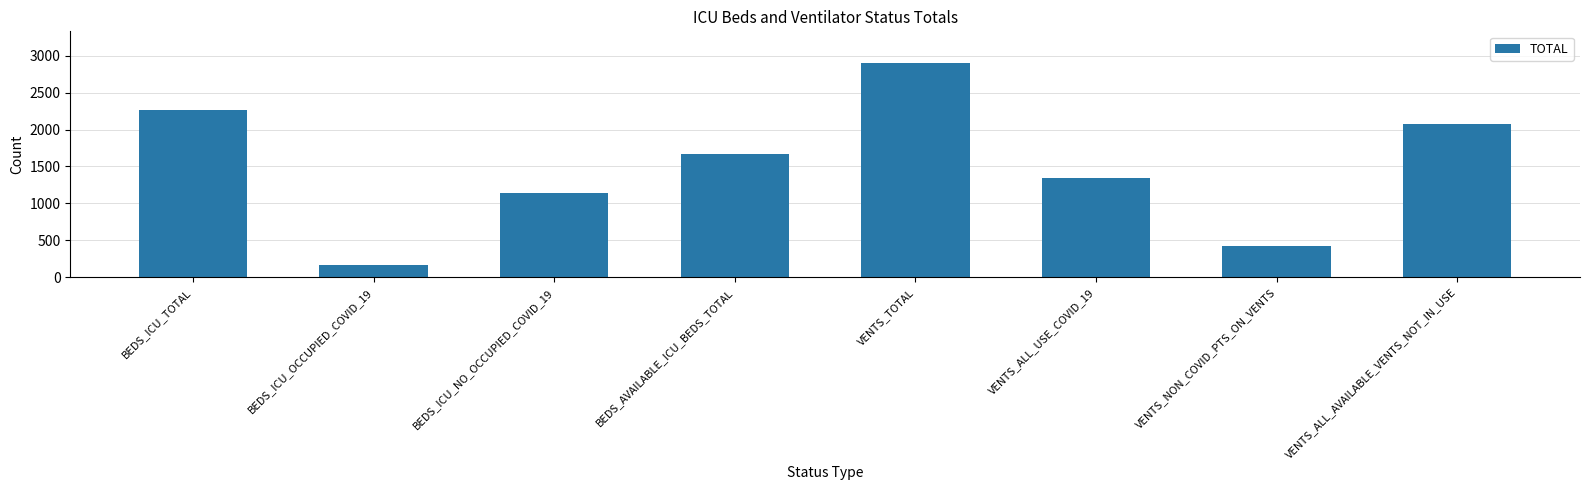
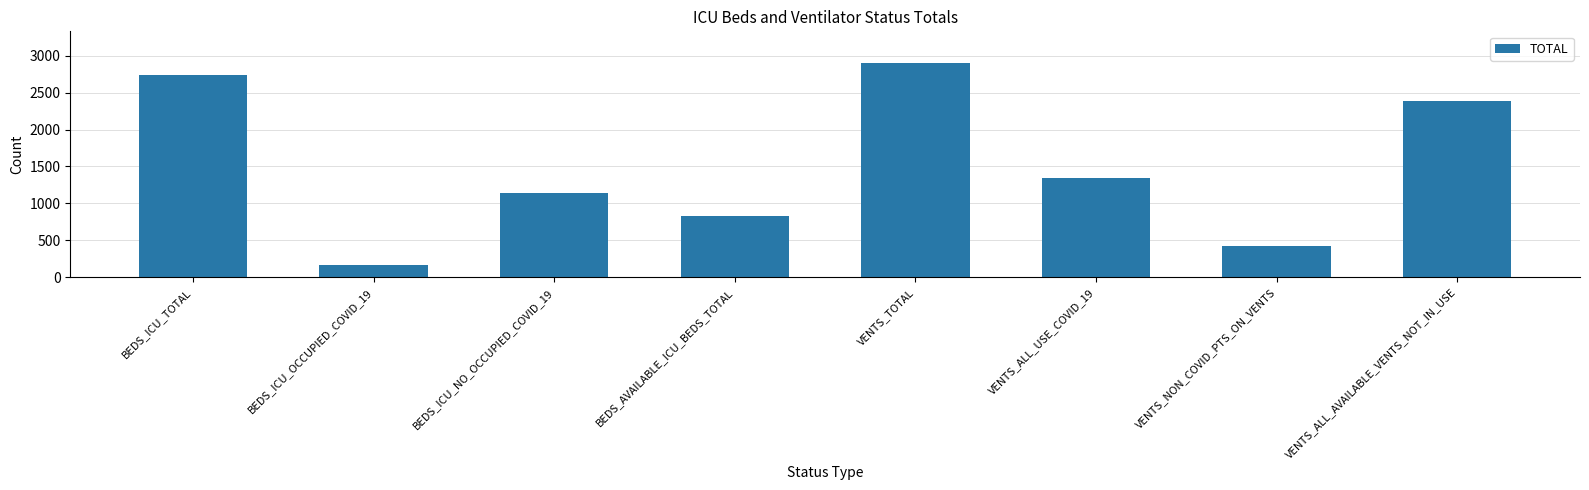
  {
-   "BEDS_ICU_TOTAL": 2300,
+   "BEDS_ICU_TOTAL": 2700,
    "BEDS_ICU_OCCUPIED_COVID_19": 200,
    "BEDS_ICU_NO_OCCUPIED_COVID_19": 1100,
-   "BEDS_AVAILABLE_ICU_BEDS_TOTAL": 1700,
+   "BEDS_AVAILABLE_ICU_BEDS_TOTAL": 800,
    "VENTS_TOTAL": 2900,
    "VENTS_ALL_USE_COVID_19": 1300,
    "VENTS_NON_COVID_PTS_ON_VENTS": 400,
-   "VENTS_ALL_AVAILABLE_VENTS_NOT_IN_USE": 2100
+   "VENTS_ALL_AVAILABLE_VENTS_NOT_IN_USE": 2400
  }
